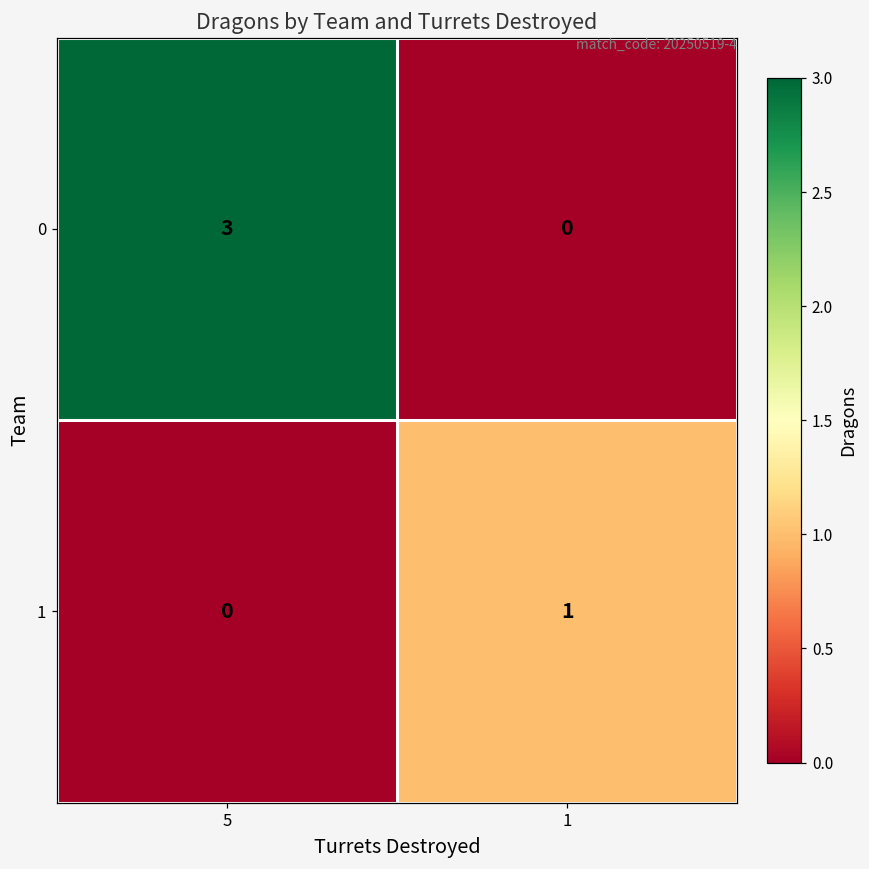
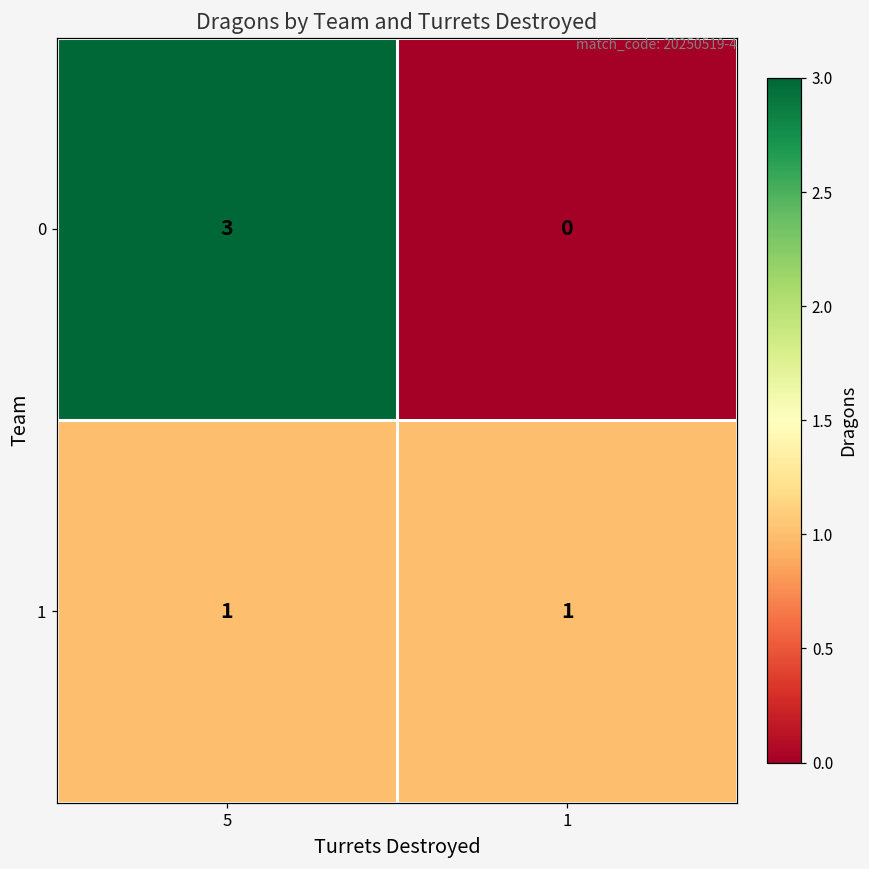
  {
    "0": {
      "5": 3
    },
    "1": {
-     "5": 0,
+     "5": 1,
      "1": 1
    }
  }
